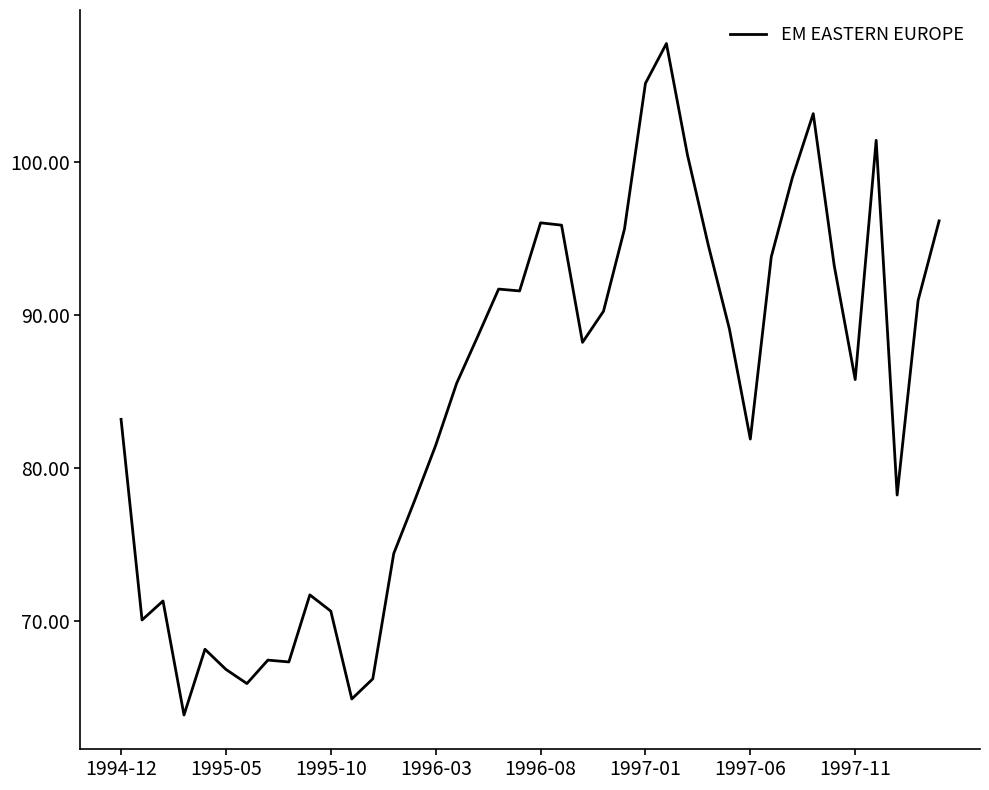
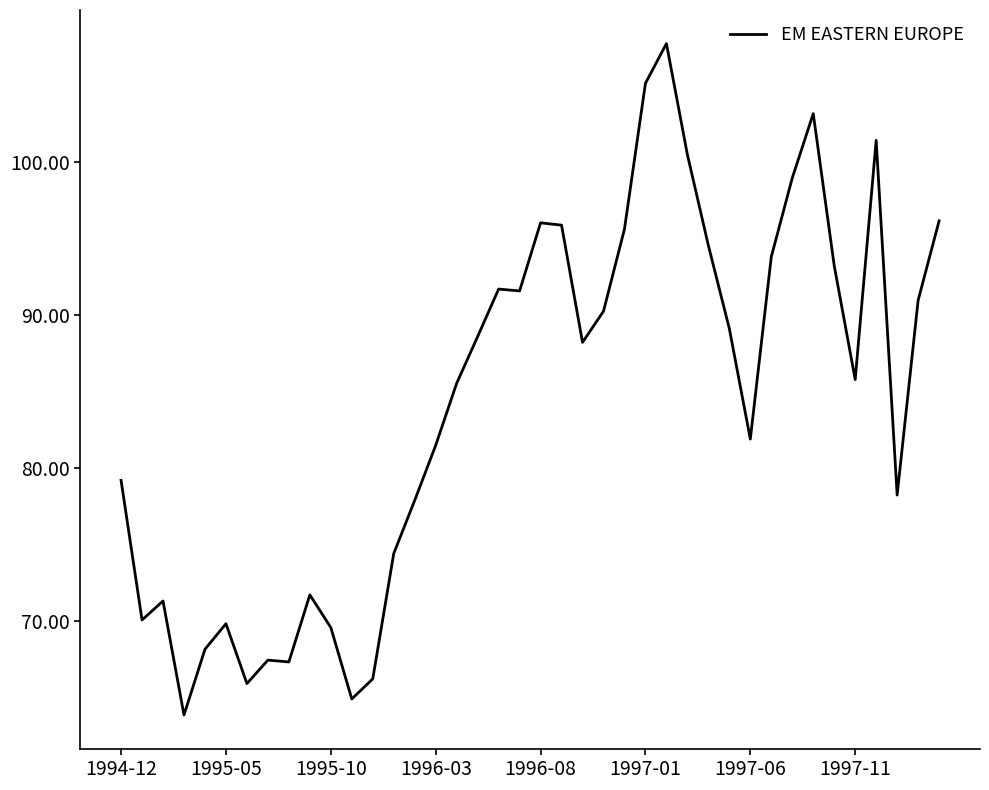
  {
-   "1994-12": 83.2,
-   "1995-05": 66.8,
-   "1995-10": 70.6,
+   "1994-12": 79.2,
+   "1995-05": 69.8,
+   "1995-10": 69.6,
    "1996-03": 81.5,
    "1996-08": 96.0,
    "1997-01": 105.1,
    "1997-06": 81.9,
    "1997-11": 85.8
  }
